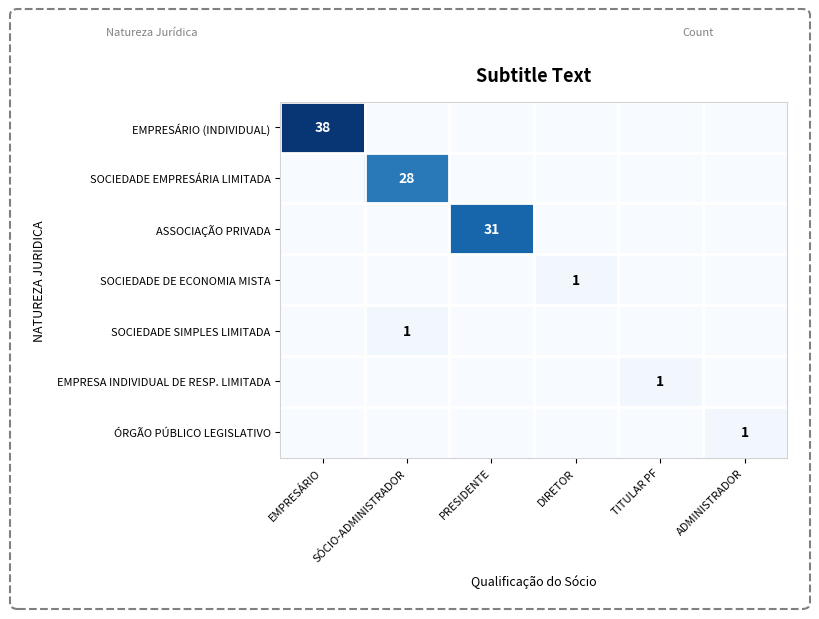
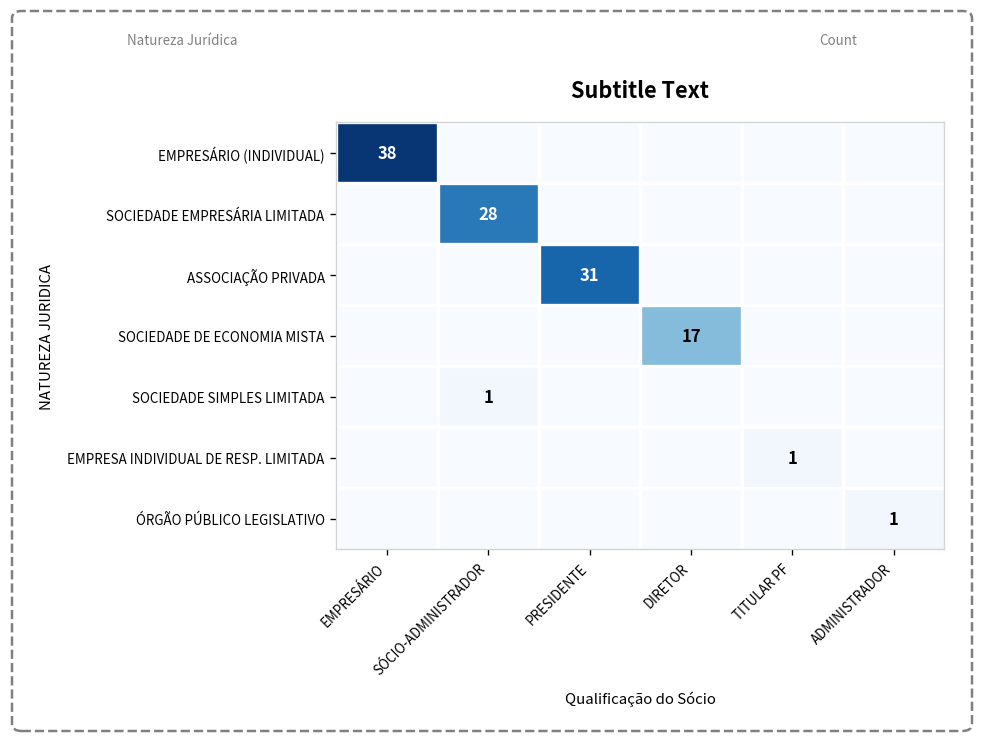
  {
    "EMPRESÁRIO (INDIVIDUAL)": {
      "EMPRESÁRIO": 38
    },
    "SOCIEDADE EMPRESÁRIA LIMITADA": {
      "SÓCIO-ADMINISTRADOR": 28
    },
    "ASSOCIAÇÃO PRIVADA": {
      "PRESIDENTE": 31
    },
    "SOCIEDADE DE ECONOMIA MISTA": {
-     "DIRETOR": 1
+     "DIRETOR": 17
    },
    "SOCIEDADE SIMPLES LIMITADA": {
      "SÓCIO-ADMINISTRADOR": 1
    },
    "EMPRESA INDIVIDUAL DE RESP. LIMITADA": {
      "TITULAR PF": 1
    },
    "ÓRGÃO PÚBLICO LEGISLATIVO": {
      "ADMINISTRADOR": 1
    }
  }
